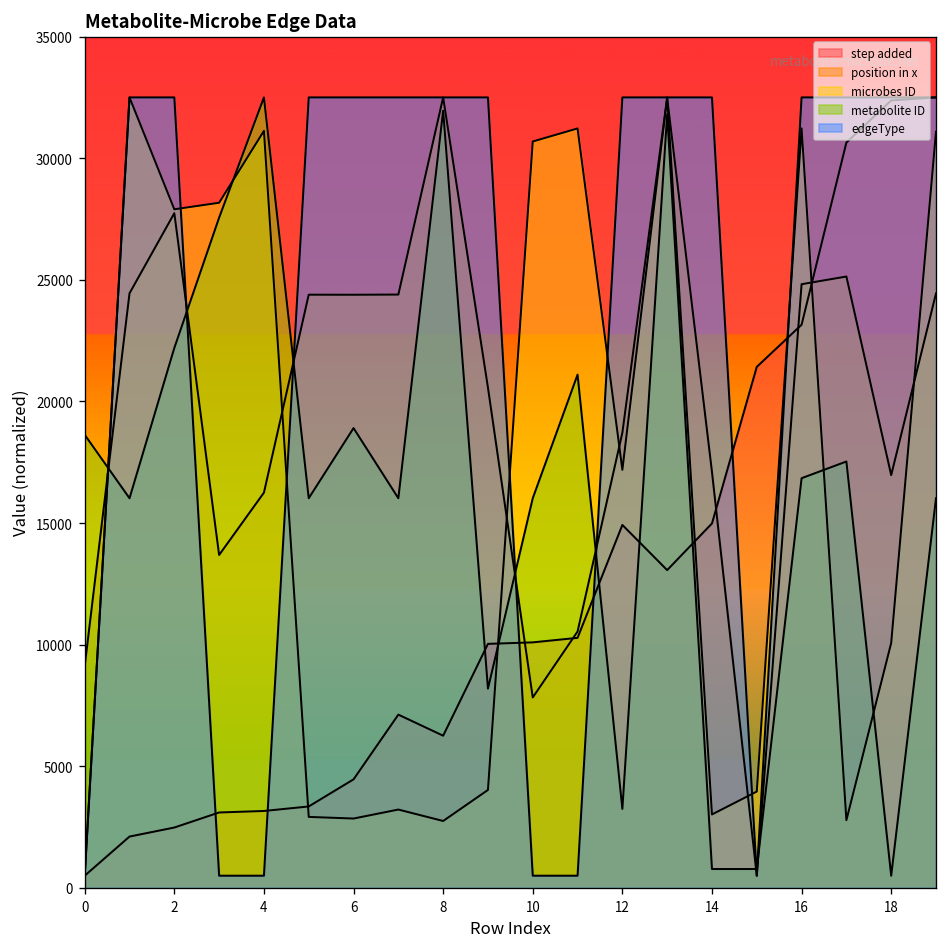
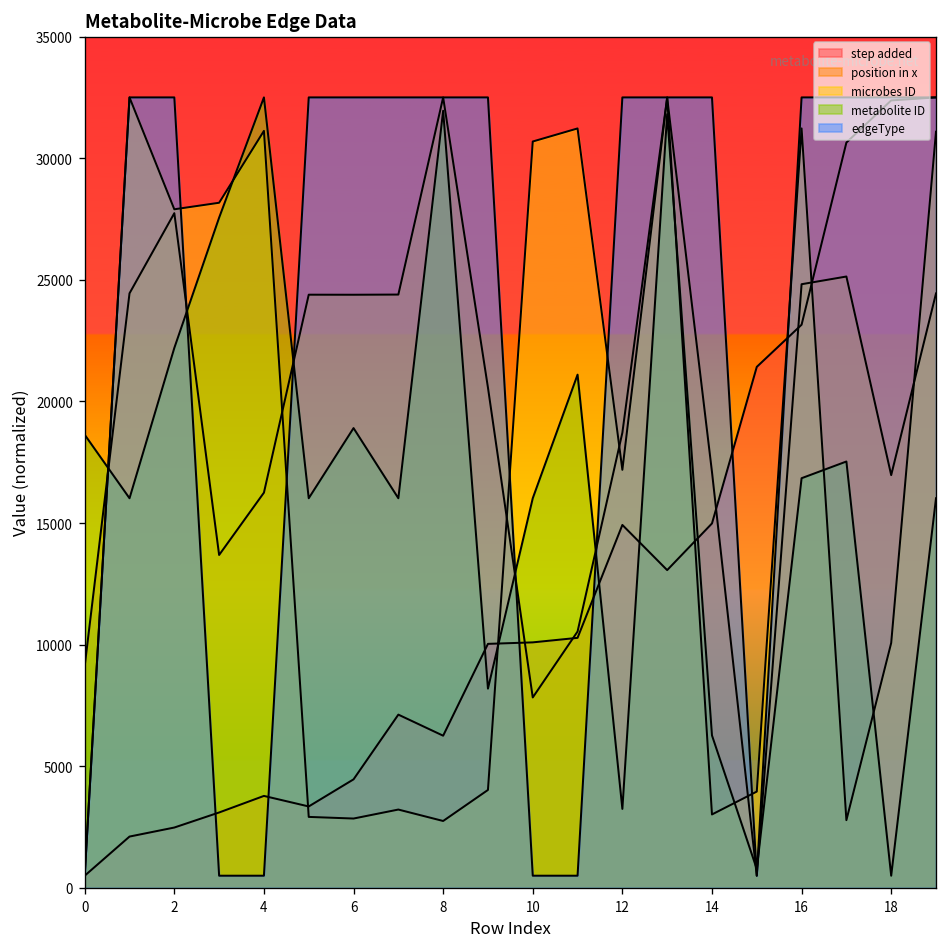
  {
    "step added": {
      "2": 2500,
-     "4": 3200,
+     "4": 3800,
      "6": 4500,
      "8": 6300,
      "10": 10100,
      "12": 14900,
      "14": 15000,
      "16": 23200
    },
    "metabolite ID": {
      "0": 18600,
      "2": 22200,
      "4": 32500,
      "6": 18900,
      "8": 32000,
      "10": 16000,
      "12": 3200,
-     "14": 800,
+     "14": 6300,
      "16": 16800,
      "18": 500
    },
    "edgeType": {
      "2": 32500,
      "4": 500,
      "6": 32500,
      "10": 500,
      "12": 32500,
      "14": 32500,
      "16": 32500
    }
  }
